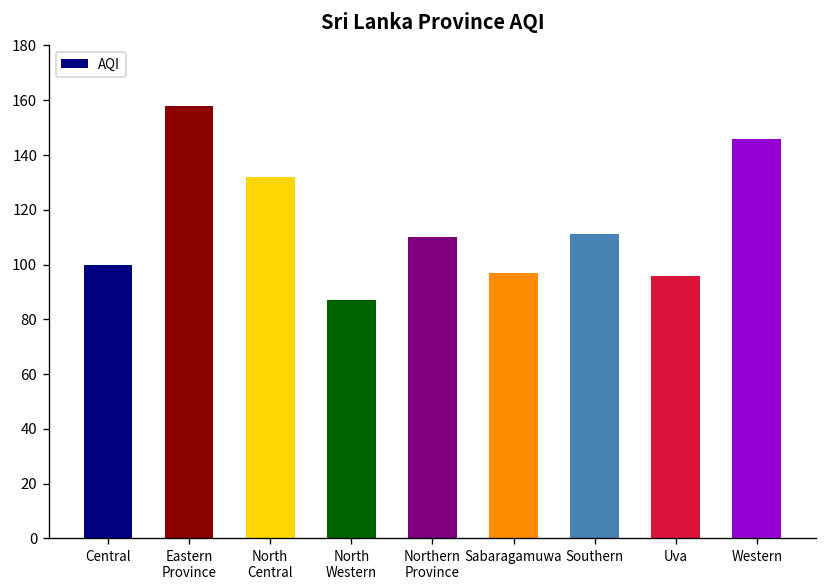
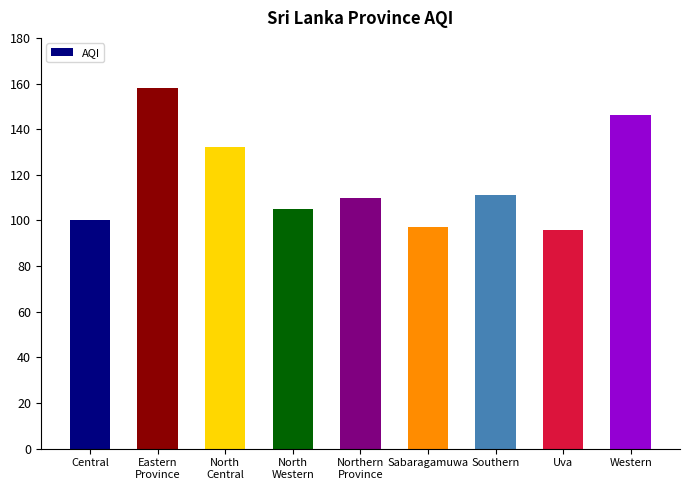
  {
    "Central": 100,
    "Eastern Province": 158,
    "North Central": 132,
-   "North Western": 87,
+   "North Western": 105,
    "Northern Province": 110,
    "Sabaragamuwa": 97,
    "Southern": 111,
    "Uva": 96,
    "Western": 146
  }
